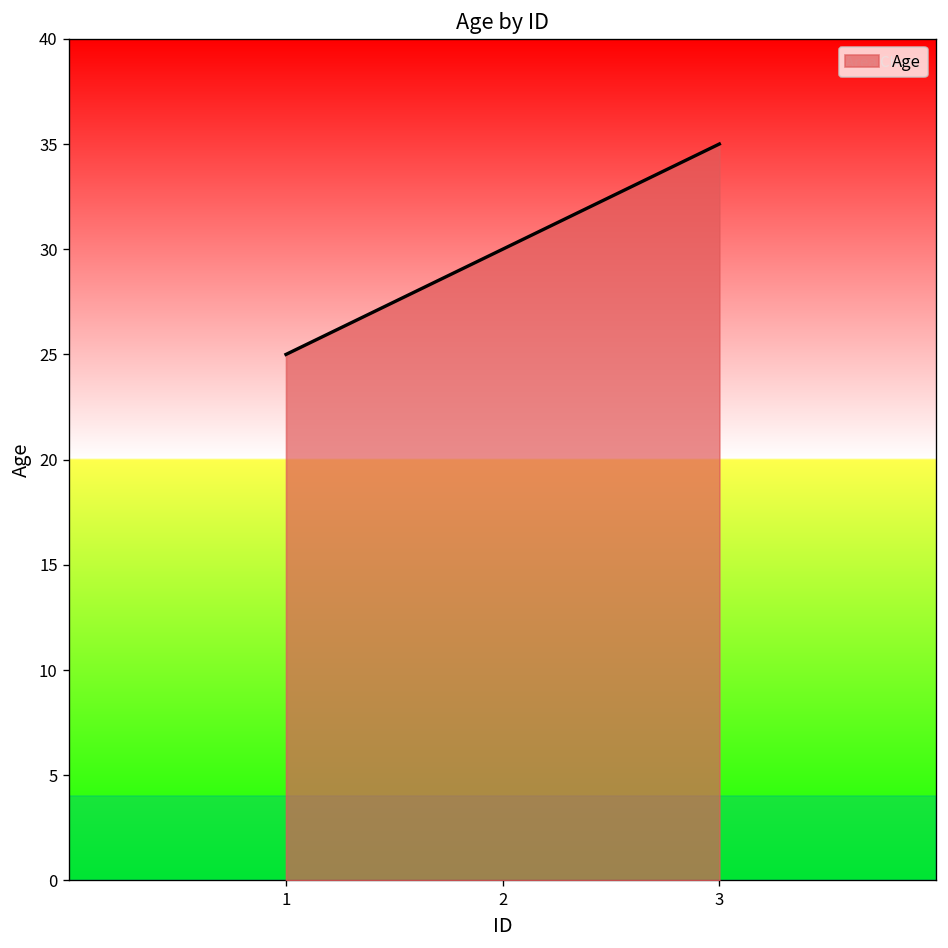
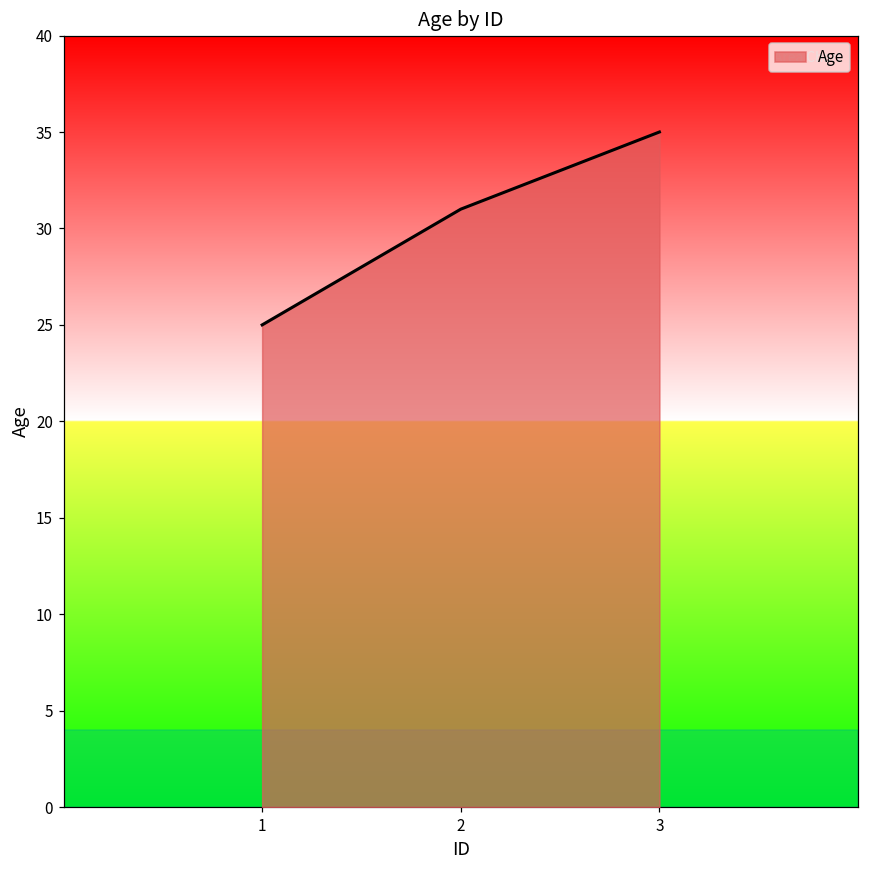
  {
    "1": 25,
-   "2": 30,
+   "2": 31,
    "3": 35
  }
